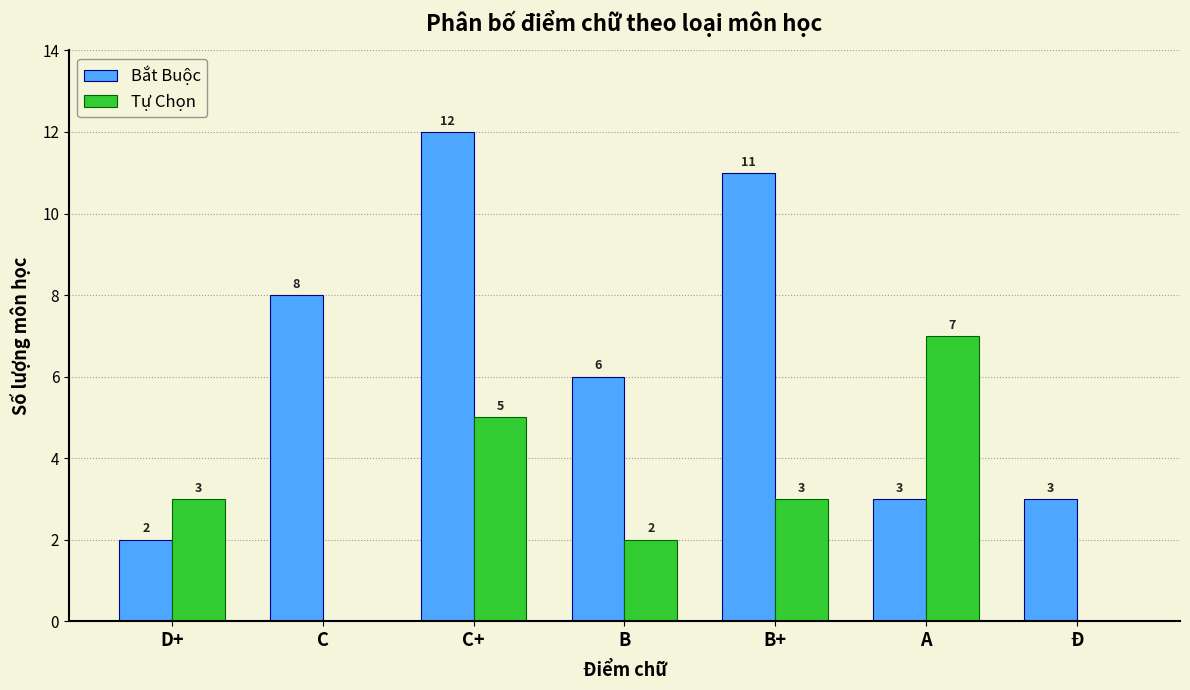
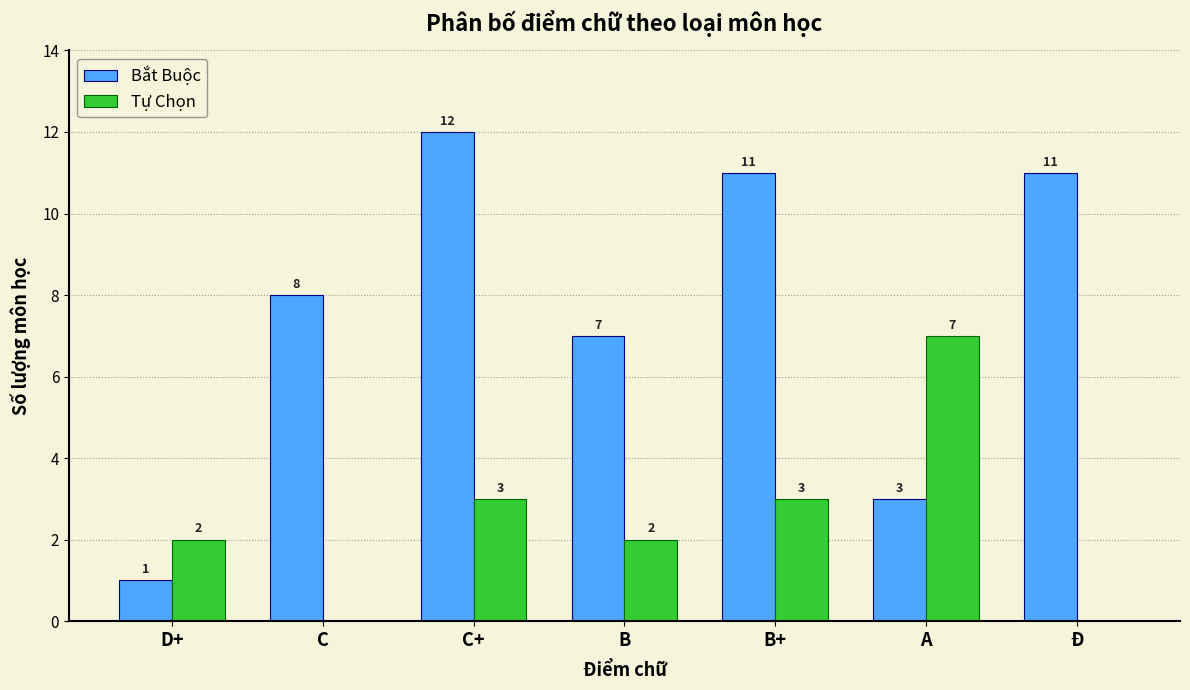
  {
    "Bắt Buộc": {
-     "D+": 2,
+     "D+": 1,
      "C": 8,
      "C+": 12,
-     "B": 6,
+     "B": 7,
      "B+": 11,
      "A": 3,
-     "Ð": 3
+     "Ð": 11
    },
    "Tự Chọn": {
-     "D+": 3,
-     "C+": 5,
+     "D+": 2,
+     "C+": 3,
      "B": 2,
      "B+": 3,
      "A": 7
    }
  }
